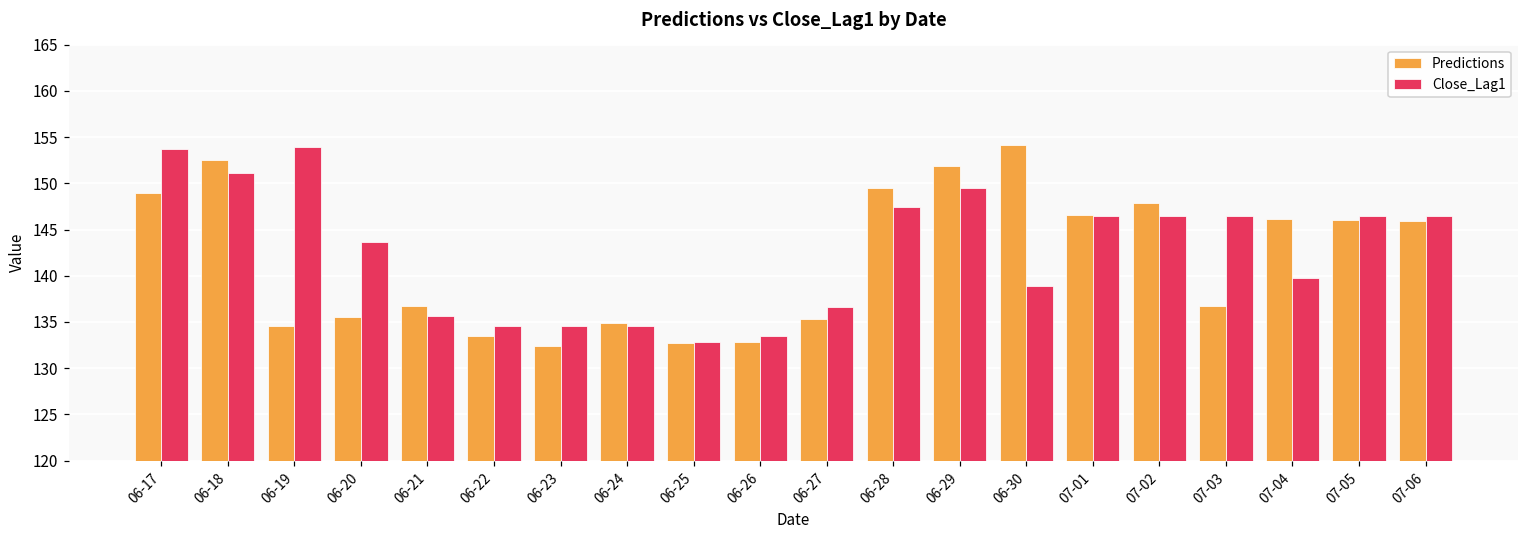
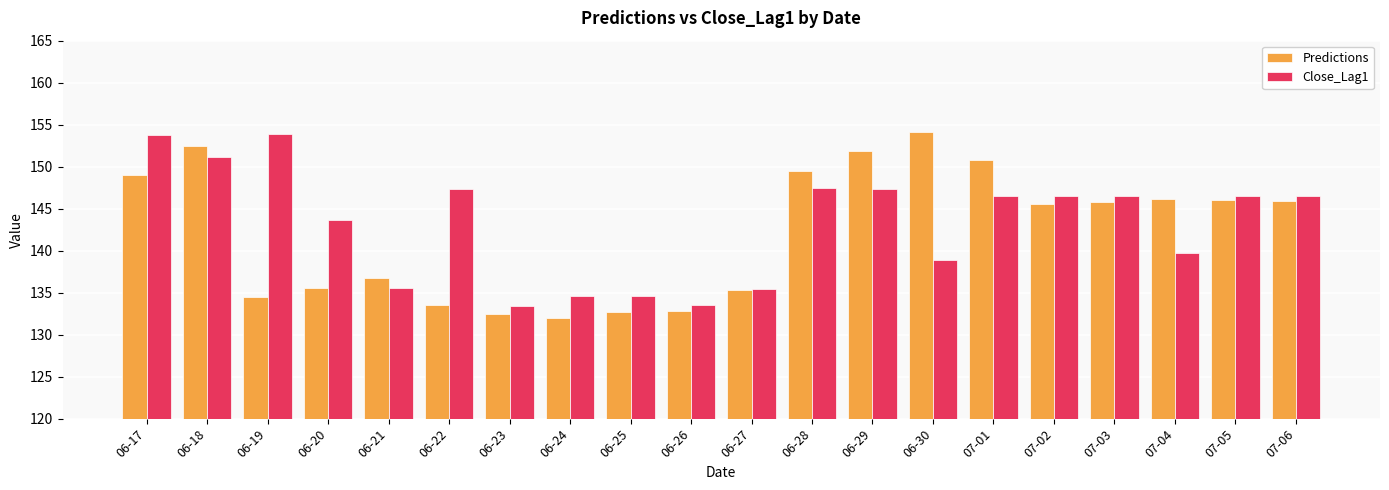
  {
    "Predictions": {
      "06-17": 149,
      "06-18": 153,
      "06-19": 135,
      "06-20": 136,
      "06-21": 137,
      "06-22": 134,
      "06-23": 132,
-     "06-24": 135,
+     "06-24": 132,
      "06-25": 133,
      "06-26": 133,
      "06-27": 135,
      "06-28": 149,
      "06-29": 152,
      "06-30": 154,
-     "07-01": 147,
-     "07-02": 148,
-     "07-03": 137,
+     "07-01": 151,
+     "07-02": 146,
+     "07-03": 146,
      "07-04": 146,
      "07-05": 146,
      "07-06": 146
    },
    "Close_Lag1": {
      "06-17": 154,
      "06-18": 151,
      "06-19": 154,
      "06-20": 144,
      "06-21": 136,
-     "06-22": 135,
-     "06-23": 135,
+     "06-22": 147,
+     "06-23": 133,
      "06-24": 135,
-     "06-25": 133,
+     "06-25": 135,
      "06-26": 134,
-     "06-27": 137,
+     "06-27": 135,
      "06-28": 147,
-     "06-29": 149,
+     "06-29": 147,
      "06-30": 139,
      "07-01": 146,
      "07-02": 146,
      "07-03": 146,
      "07-04": 140,
      "07-05": 146,
      "07-06": 146
    }
  }
